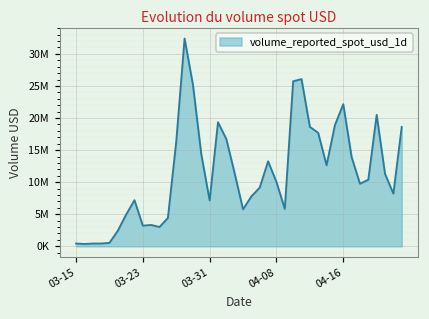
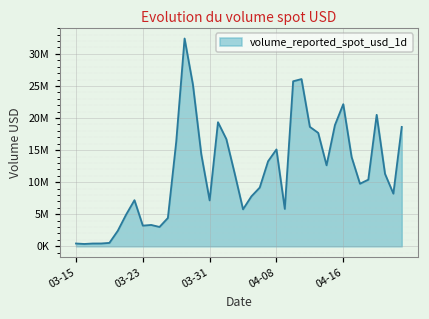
  {
    "03-15": 0,
    "03-23": 3000000,
    "03-31": 7000000,
-   "04-08": 10000000,
+   "04-08": 15000000,
    "04-16": 22000000
  }
